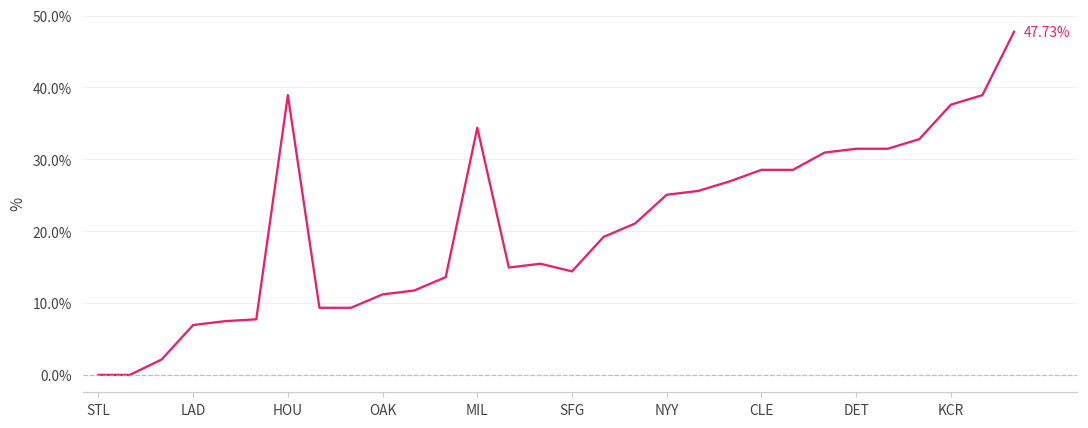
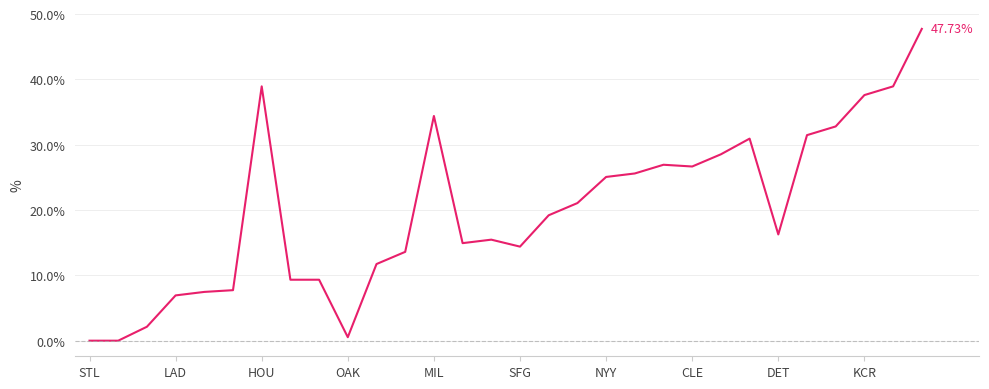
  {
    "STL": "0%",
    "LAD": "7%",
    "HOU": "39%",
-   "OAK": "11%",
+   "OAK": "1%",
    "MIL": "34%",
    "SFG": "14%",
    "NYY": "25%",
-   "CLE": "29%",
-   "DET": "31%",
+   "CLE": "27%",
+   "DET": "16%",
    "KCR": "38%"
  }
